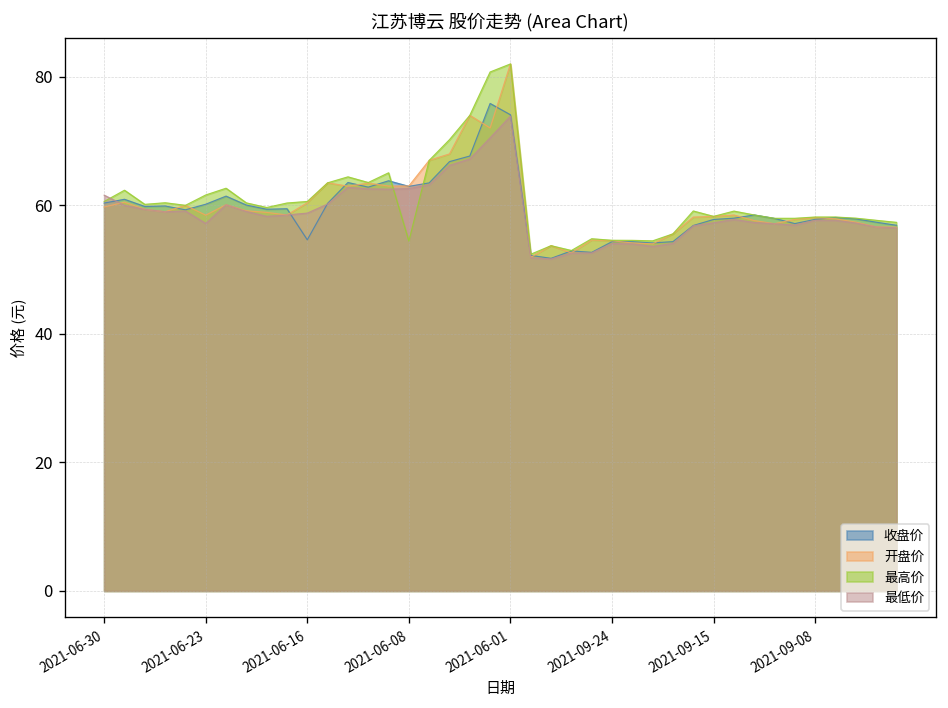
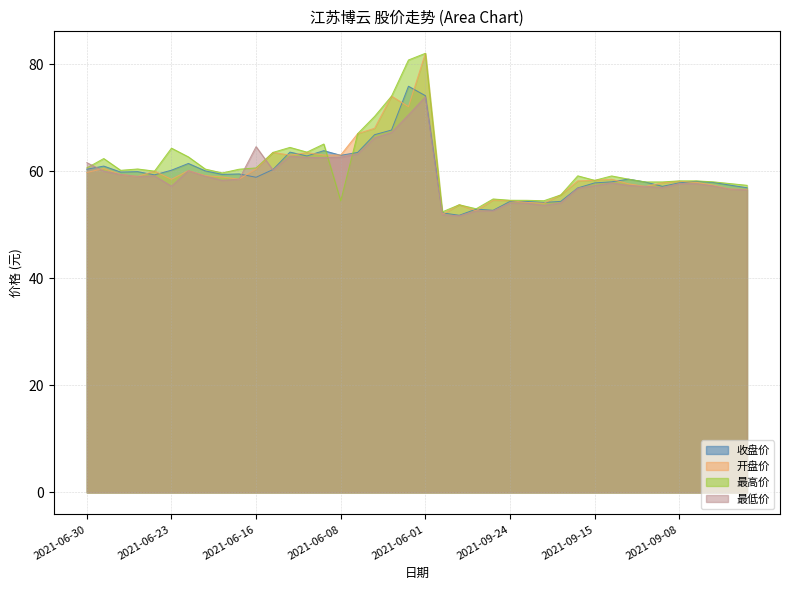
  {
    "收盘价": {
      "2021-06-23": 60,
-     "2021-06-16": 55,
+     "2021-06-16": 59,
      "2021-09-15": 58
    },
    "开盘价": {
      "2021-06-30": 60,
      "2021-06-23": 58
    },
    "最高价": {
-     "2021-06-23": 62,
+     "2021-06-23": 64,
      "2021-06-08": 54
    },
    "最低价": {
      "2021-06-30": 62,
      "2021-06-23": 57,
-     "2021-06-16": 59,
+     "2021-06-16": 65,
      "2021-09-15": 57
    }
  }
